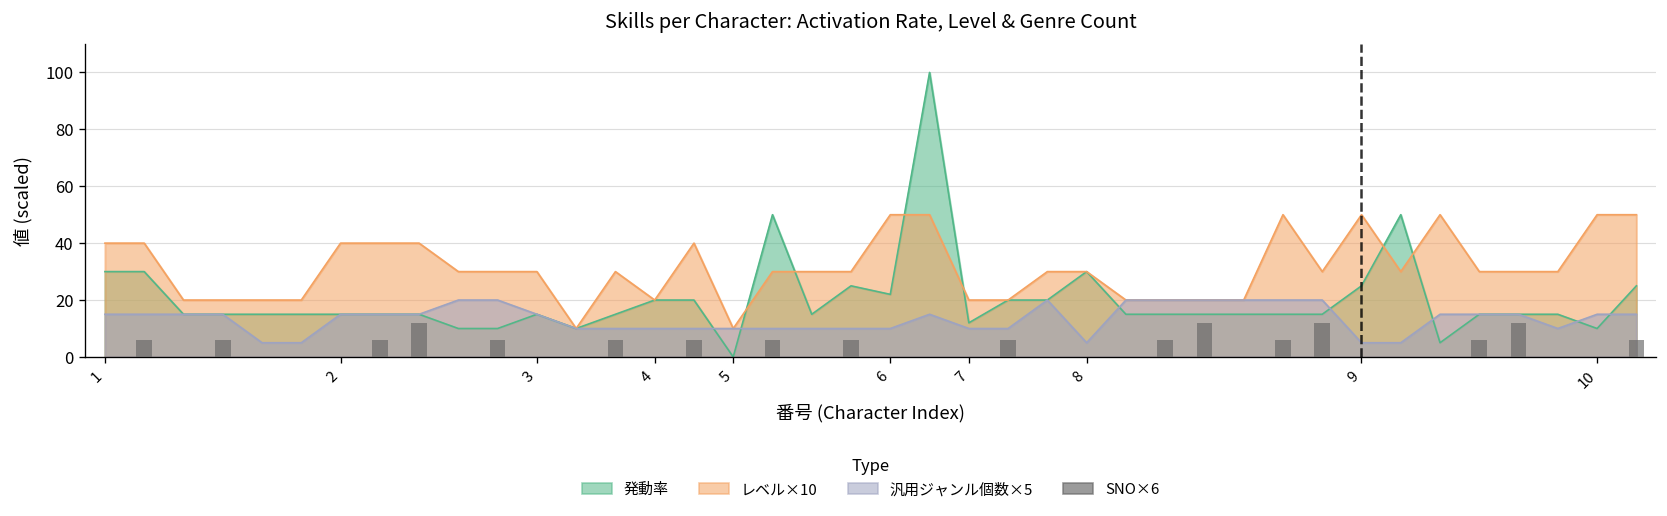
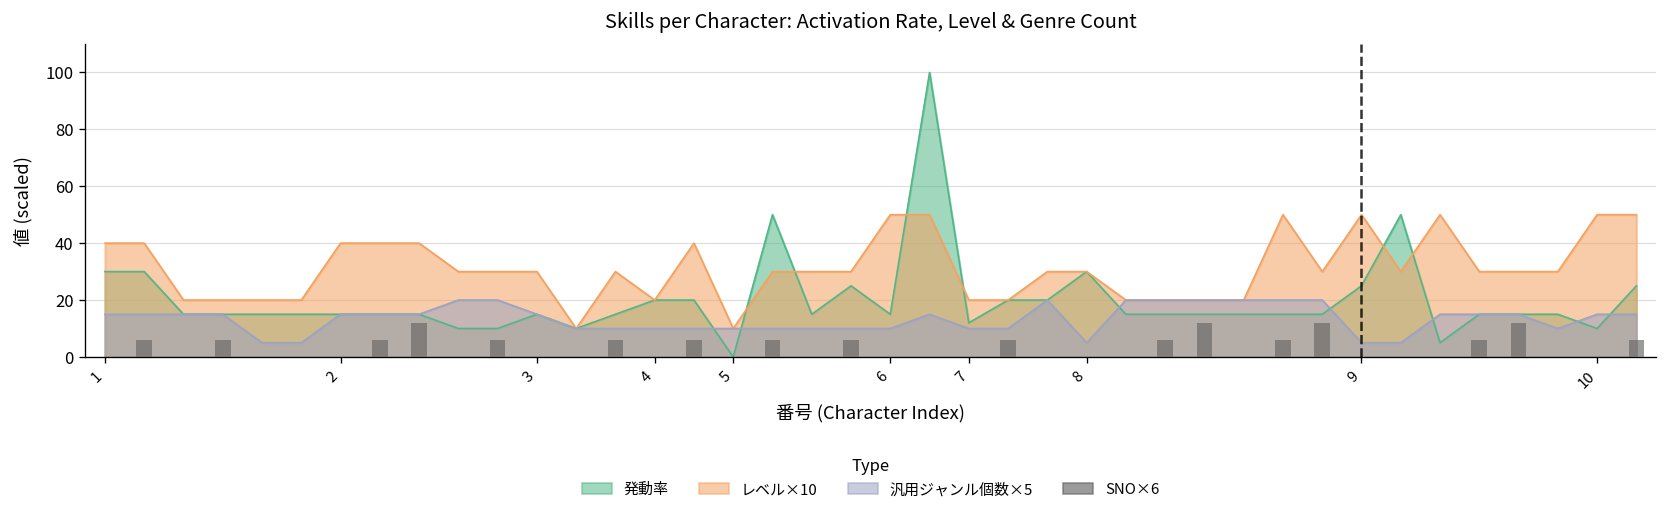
  {
    "発動率": {
-     "6": 22
+     "6": 15
    },
    "SNO×6": {
      "6": 0
    },
    "レベル×10": {
      "6": 50
    },
    "汎用ジャンル個数×5": {
      "6": 10
    }
  }
